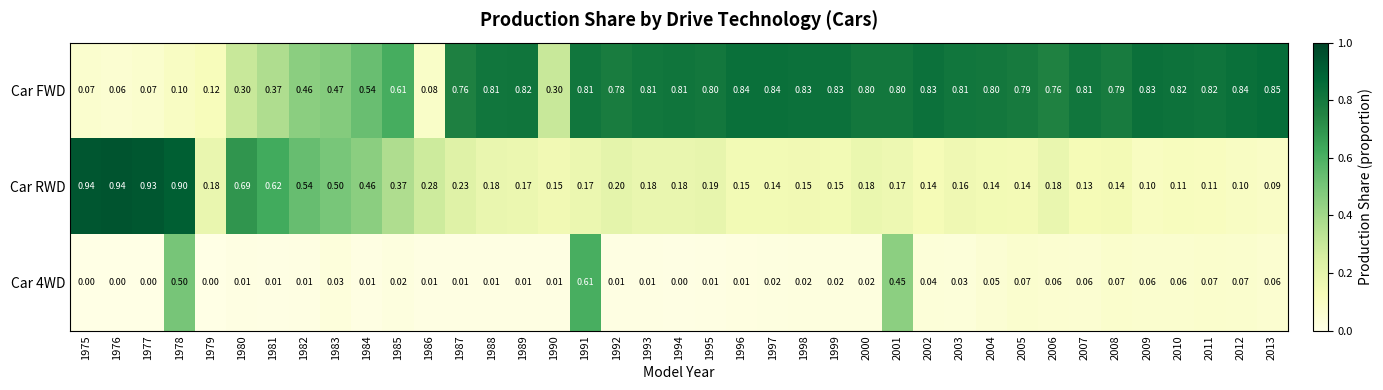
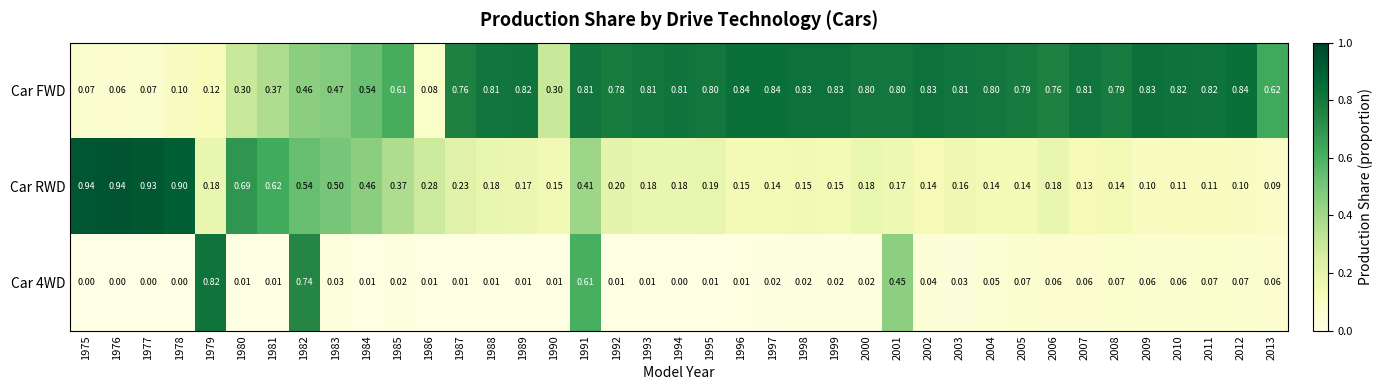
  {
    "Car FWD": {
      "1975": 0.07,
      "1976": 0.06,
      "1977": 0.07,
      "1978": 0.10,
      "1979": 0.12,
      "1980": 0.30,
      "1981": 0.37,
      "1982": 0.46,
      "1983": 0.47,
      "1984": 0.54,
      "1985": 0.61,
      "1986": 0.08,
      "1987": 0.76,
      "1988": 0.81,
      "1989": 0.82,
      "1990": 0.30,
      "1991": 0.81,
      "1992": 0.78,
      "1993": 0.81,
      "1994": 0.81,
      "1995": 0.80,
      "1996": 0.84,
      "1997": 0.84,
      "1998": 0.83,
      "1999": 0.83,
      "2000": 0.80,
      "2001": 0.80,
      "2002": 0.83,
      "2003": 0.81,
      "2004": 0.80,
      "2005": 0.79,
      "2006": 0.76,
      "2007": 0.81,
      "2008": 0.79,
      "2009": 0.83,
      "2010": 0.82,
      "2011": 0.82,
      "2012": 0.84,
-     "2013": 0.85
+     "2013": 0.62
    },
    "Car RWD": {
      "1975": 0.94,
      "1976": 0.94,
      "1977": 0.93,
      "1978": 0.90,
      "1979": 0.18,
      "1980": 0.69,
      "1981": 0.62,
      "1982": 0.54,
      "1983": 0.50,
      "1984": 0.46,
      "1985": 0.37,
      "1986": 0.28,
      "1987": 0.23,
      "1988": 0.18,
      "1989": 0.17,
      "1990": 0.15,
-     "1991": 0.17,
+     "1991": 0.41,
      "1992": 0.20,
      "1993": 0.18,
      "1994": 0.18,
      "1995": 0.19,
      "1996": 0.15,
      "1997": 0.14,
      "1998": 0.15,
      "1999": 0.15,
      "2000": 0.18,
      "2001": 0.17,
      "2002": 0.14,
      "2003": 0.16,
      "2004": 0.14,
      "2005": 0.14,
      "2006": 0.18,
      "2007": 0.13,
      "2008": 0.14,
      "2009": 0.10,
      "2010": 0.11,
      "2011": 0.11,
      "2012": 0.10,
      "2013": 0.09
    },
    "Car 4WD": {
      "1975": 0.00,
      "1976": 0.00,
      "1977": 0.00,
-     "1978": 0.50,
-     "1979": 0.00,
+     "1978": 0.00,
+     "1979": 0.82,
      "1980": 0.01,
      "1981": 0.01,
-     "1982": 0.01,
+     "1982": 0.74,
      "1983": 0.03,
      "1984": 0.01,
      "1985": 0.02,
      "1986": 0.01,
      "1987": 0.01,
      "1988": 0.01,
      "1989": 0.01,
      "1990": 0.01,
      "1991": 0.61,
      "1992": 0.01,
      "1993": 0.01,
      "1994": 0.00,
      "1995": 0.01,
      "1996": 0.01,
      "1997": 0.02,
      "1998": 0.02,
      "1999": 0.02,
      "2000": 0.02,
      "2001": 0.45,
      "2002": 0.04,
      "2003": 0.03,
      "2004": 0.05,
      "2005": 0.07,
      "2006": 0.06,
      "2007": 0.06,
      "2008": 0.07,
      "2009": 0.06,
      "2010": 0.06,
      "2011": 0.07,
      "2012": 0.07,
      "2013": 0.06
    }
  }
